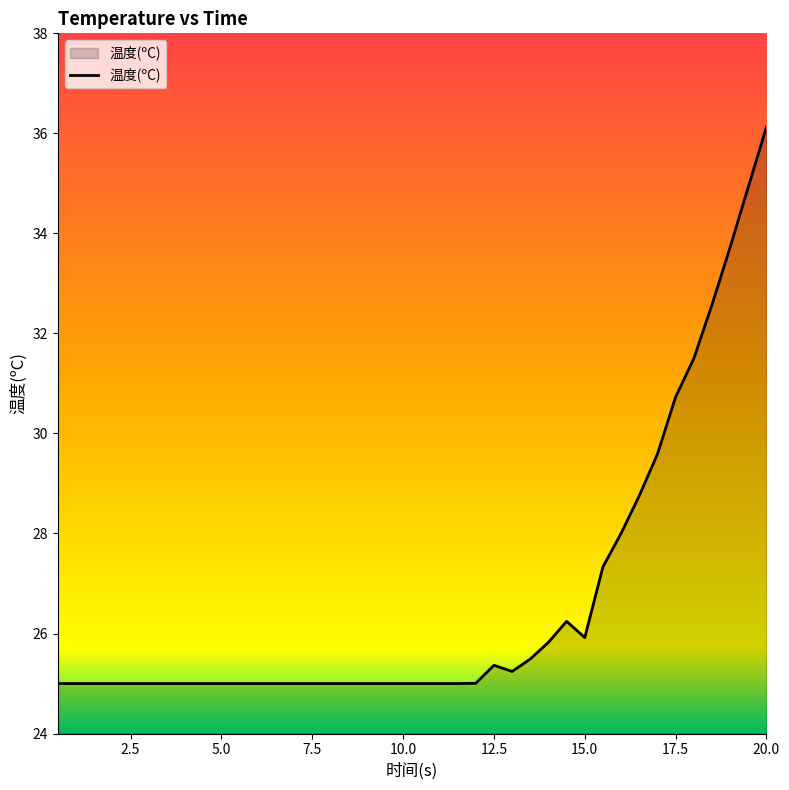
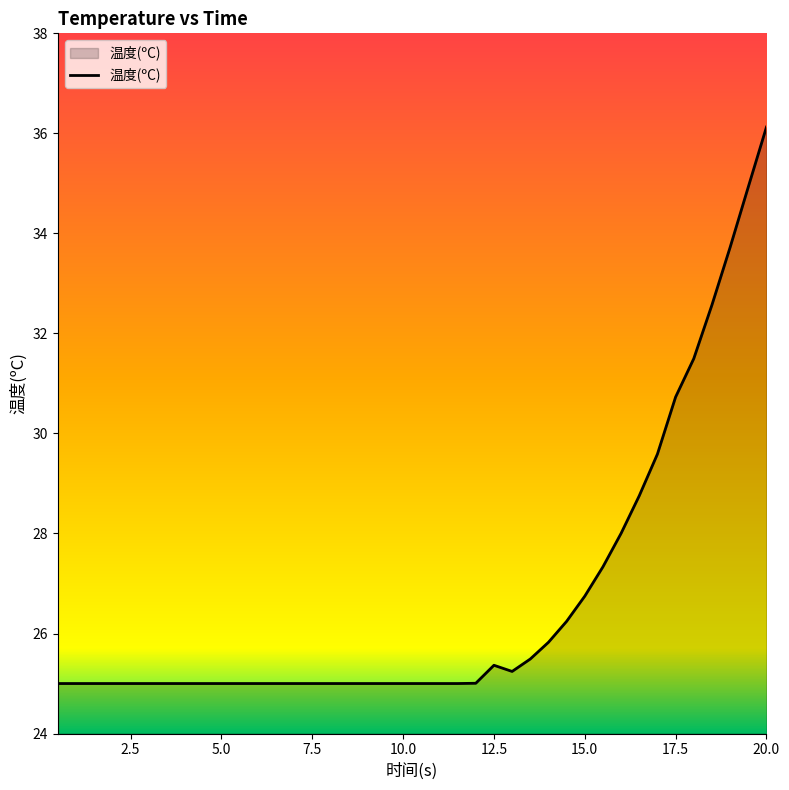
  {
    "2.5": 25.0,
    "5.0": 25.0,
    "7.5": 25.0,
    "10.0": 25.0,
    "12.5": 25.4,
-   "15.0": 25.9,
+   "15.0": 26.7,
    "17.5": 30.7,
    "20.0": 36.1
  }
